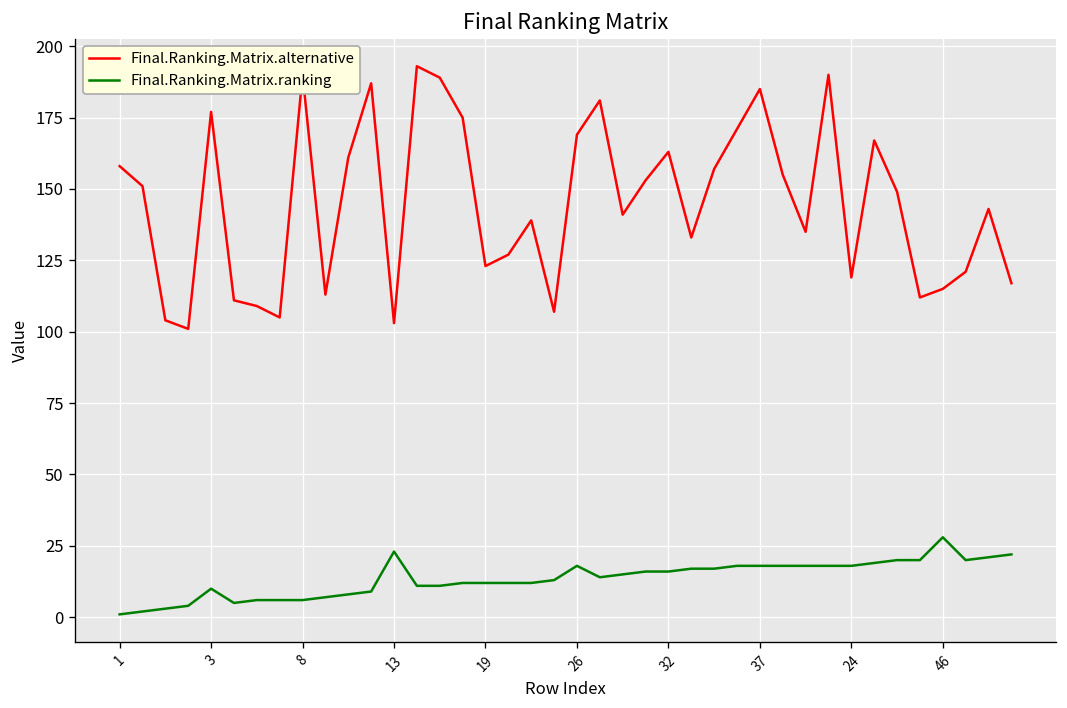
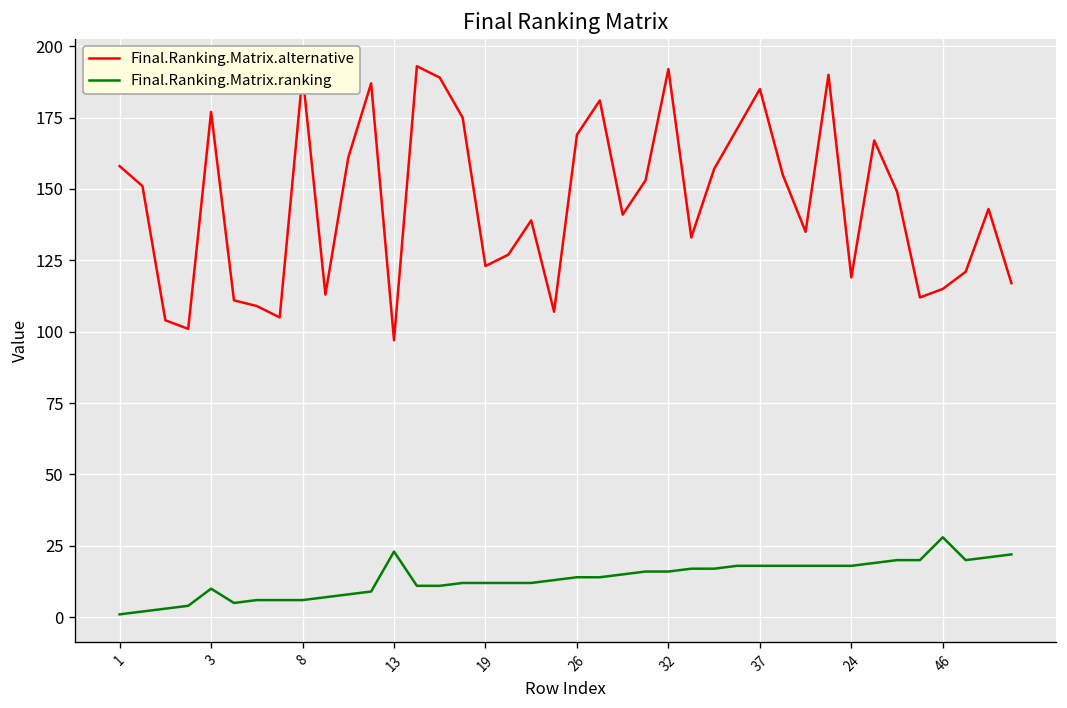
  {
    "Final.Ranking.Matrix.alternative": {
      "1": 158,
      "3": 177,
-     "13": 103,
+     "13": 97,
      "19": 123,
      "26": 169,
-     "32": 163,
+     "32": 192,
      "37": 185,
      "24": 119,
      "46": 115
    },
    "Final.Ranking.Matrix.ranking": {
      "1": 1,
      "3": 10,
      "8": 6,
      "13": 23,
      "19": 12,
-     "26": 18,
+     "26": 14,
      "32": 16,
      "37": 18,
      "24": 18,
      "46": 28
    }
  }
